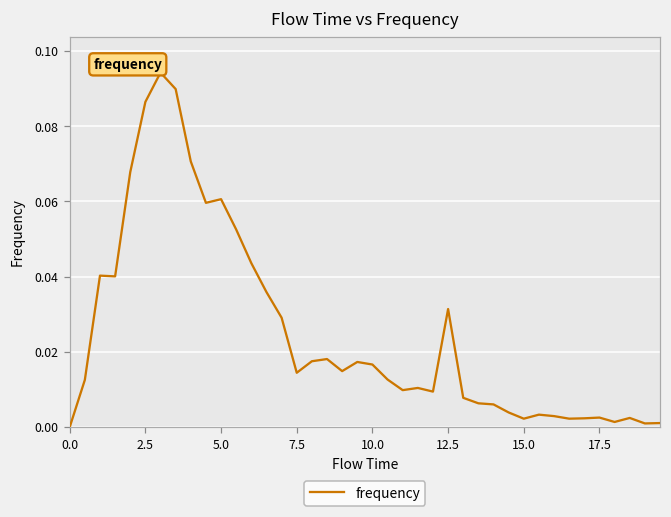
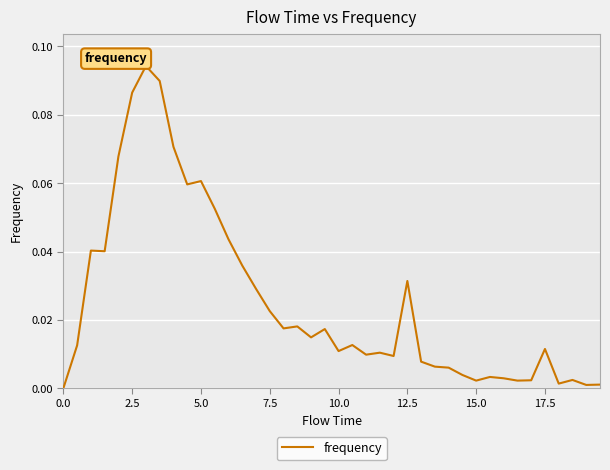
  {
    "0.0": 0.000,
    "2.5": 0.086,
    "5.0": 0.061,
-   "7.5": 0.014,
-   "10.0": 0.017,
+   "7.5": 0.023,
+   "10.0": 0.011,
    "12.5": 0.031,
    "15.0": 0.002,
-   "17.5": 0.003
+   "17.5": 0.011
  }
